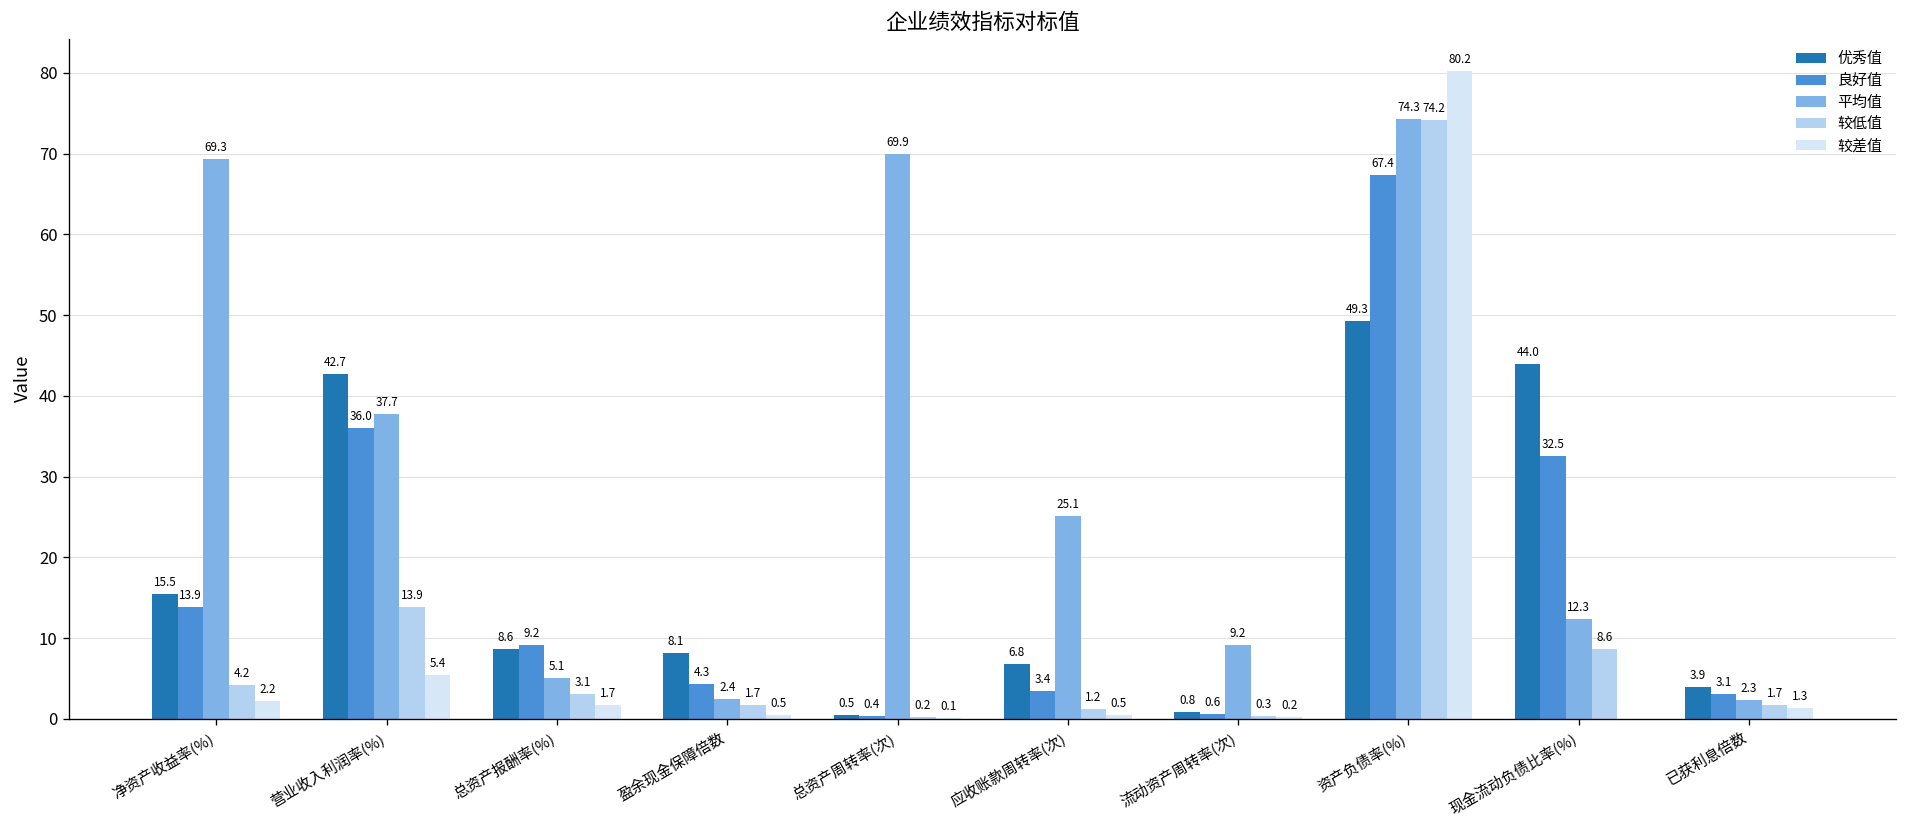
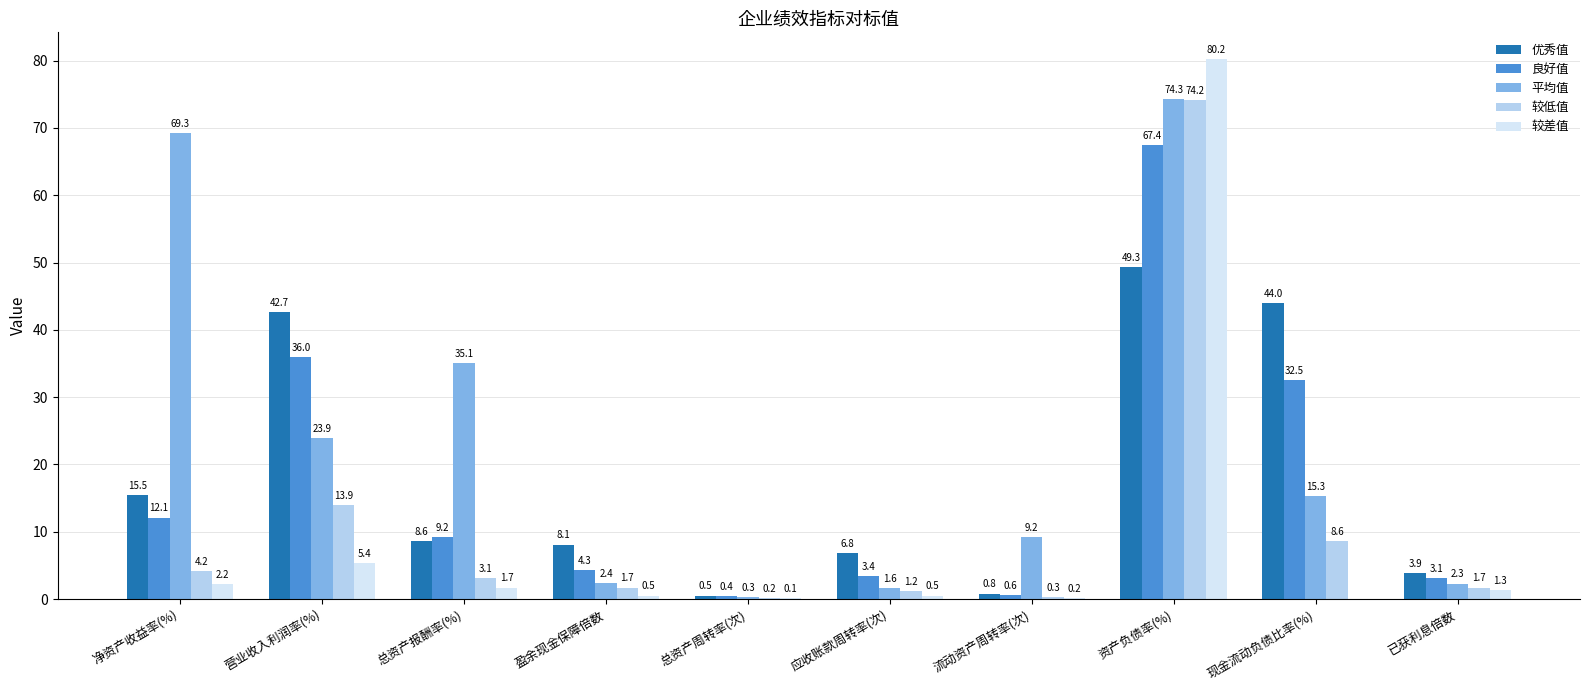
  {
    "优秀值": {
      "净资产收益率(%)": 15.5,
      "营业收入利润率(%)": 42.7,
      "总资产报酬率(%)": 8.6,
      "盈余现金保障倍数": 8.1,
      "总资产周转率(次)": 0.5,
      "应收账款周转率(次)": 6.8,
      "流动资产周转率(次)": 0.8,
      "资产负债率(%)": 49.3,
      "现金流动负债比率(%)": 44.0,
      "已获利息倍数": 3.9
    },
    "良好值": {
-     "净资产收益率(%)": 13.9,
+     "净资产收益率(%)": 12.1,
      "营业收入利润率(%)": 36.0,
      "总资产报酬率(%)": 9.2,
      "盈余现金保障倍数": 4.3,
      "总资产周转率(次)": 0.4,
      "应收账款周转率(次)": 3.4,
      "流动资产周转率(次)": 0.6,
      "资产负债率(%)": 67.4,
      "现金流动负债比率(%)": 32.5,
      "已获利息倍数": 3.1
    },
    "平均值": {
      "净资产收益率(%)": 69.3,
-     "营业收入利润率(%)": 37.7,
-     "总资产报酬率(%)": 5.1,
+     "营业收入利润率(%)": 23.9,
+     "总资产报酬率(%)": 35.1,
      "盈余现金保障倍数": 2.4,
-     "总资产周转率(次)": 69.9,
-     "应收账款周转率(次)": 25.1,
+     "总资产周转率(次)": 0.3,
+     "应收账款周转率(次)": 1.6,
      "流动资产周转率(次)": 9.2,
      "资产负债率(%)": 74.3,
-     "现金流动负债比率(%)": 12.3,
+     "现金流动负债比率(%)": 15.3,
      "已获利息倍数": 2.3
    }
  }
